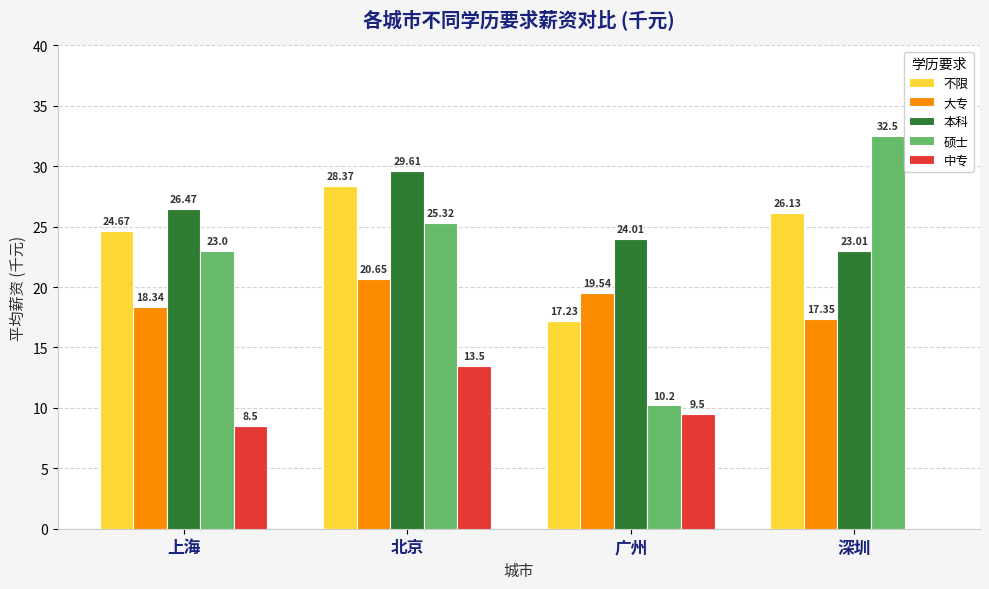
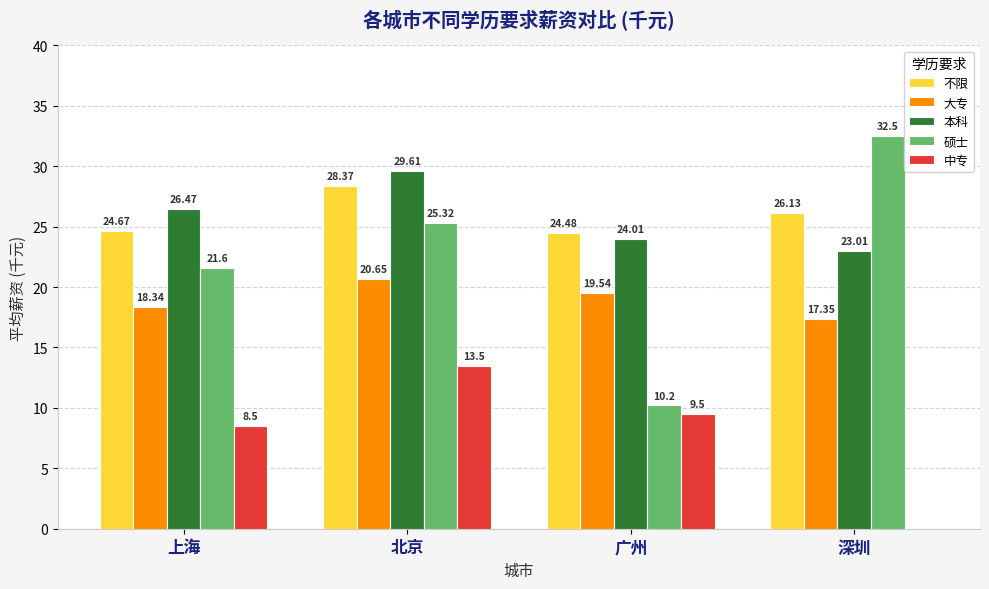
  {
    "不限": {
      "上海": 24.67,
      "北京": 28.37,
-     "广州": 17.23,
+     "广州": 24.48,
      "深圳": 26.13
    },
    "大专": {
      "上海": 18.34,
      "北京": 20.65,
      "广州": 19.54,
      "深圳": 17.35
    },
    "本科": {
      "上海": 26.47,
      "北京": 29.61,
      "广州": 24.01,
      "深圳": 23.01
    },
    "硕士": {
-     "上海": 23.0,
+     "上海": 21.6,
      "北京": 25.32,
      "广州": 10.2,
      "深圳": 32.5
    },
    "中专": {
      "上海": 8.5,
      "北京": 13.5,
      "广州": 9.5
    }
  }
